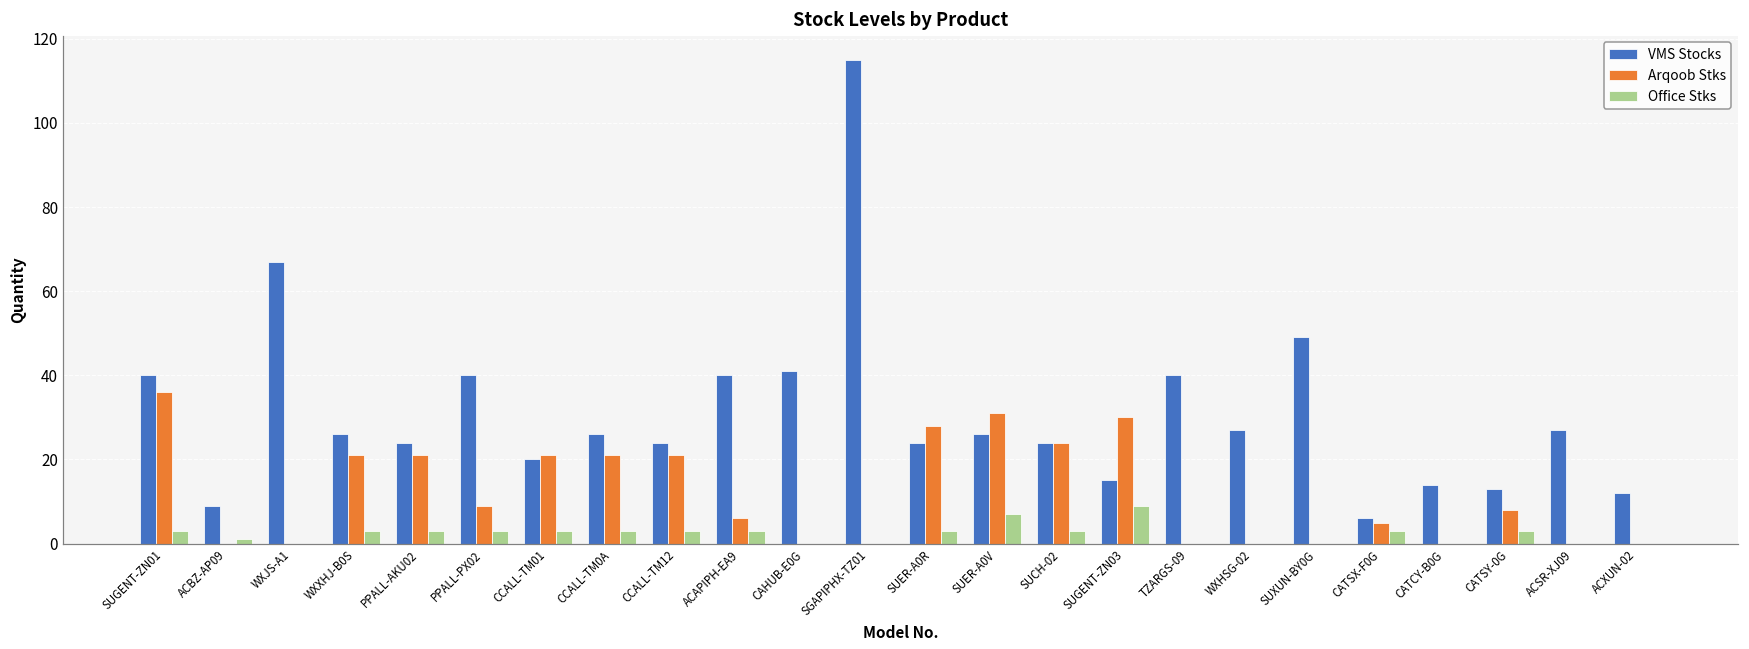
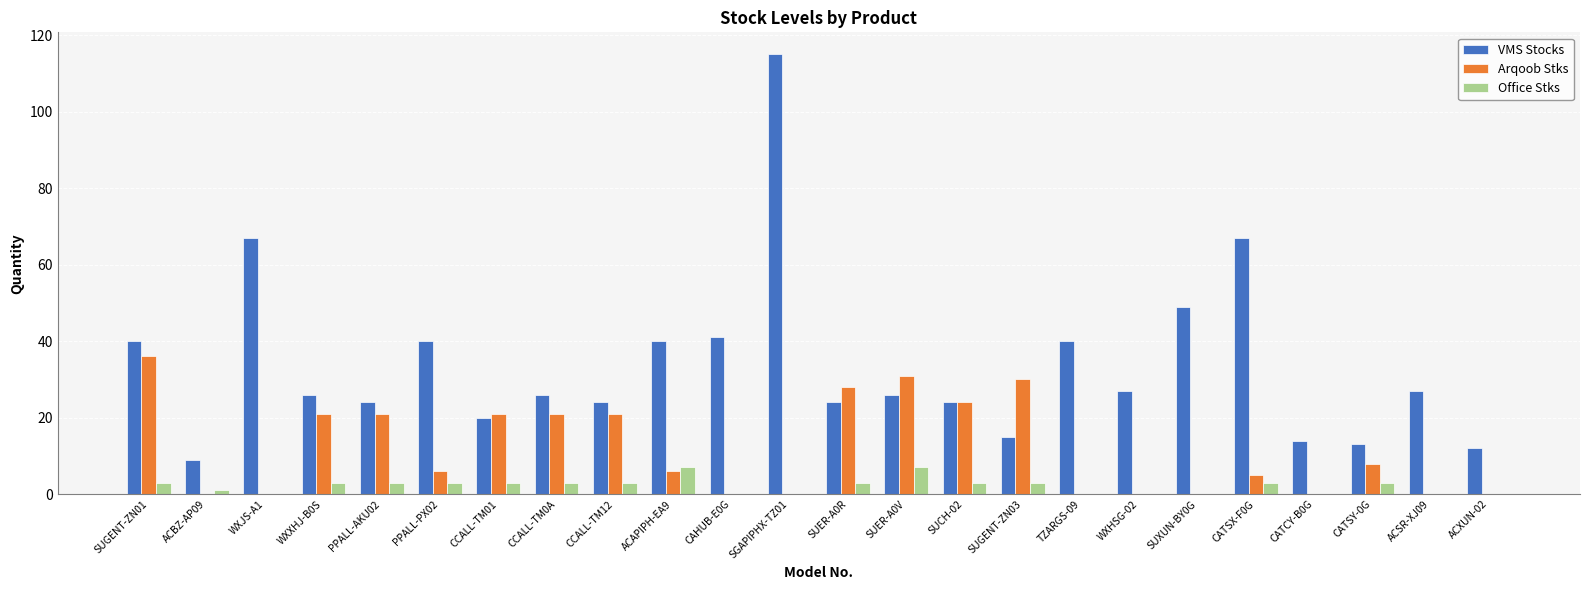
  {
    "VMS Stocks": {
      "SUGENT-ZN01": 40,
      "ACBZ-AP09": 9,
      "WXJS-A1": 67,
      "WXXHJ-B0S": 26,
      "PPALL-AKU02": 24,
      "PPALL-PX02": 40,
      "CCALL-TM01": 20,
      "CCALL-TM0A": 26,
      "CCALL-TM12": 24,
      "ACAPIPH-EA9": 40,
      "CAHUB-E0G": 41,
      "SGAPIPHX-TZ01": 115,
      "SUER-A0R": 24,
      "SUER-A0V": 26,
      "SUCH-02": 24,
      "SUGENT-ZN03": 15,
      "TZARGS-09": 40,
      "WXHSG-02": 27,
      "SUXUN-BY0G": 49,
-     "CATSX-F0G": 6,
+     "CATSX-F0G": 67,
      "CATCY-B0G": 14,
      "CATSY-0G": 13,
      "ACSR-XJ09": 27,
      "ACXUN-02": 12
    },
    "Arqoob Stks": {
      "SUGENT-ZN01": 36,
      "ACBZ-AP09": 0,
      "WXJS-A1": 0,
      "WXXHJ-B0S": 21,
      "PPALL-AKU02": 21,
-     "PPALL-PX02": 9,
+     "PPALL-PX02": 6,
      "CCALL-TM01": 21,
      "CCALL-TM0A": 21,
      "CCALL-TM12": 21,
      "ACAPIPH-EA9": 6,
      "CAHUB-E0G": 0,
      "SGAPIPHX-TZ01": 0,
      "SUER-A0R": 28,
      "SUER-A0V": 31,
      "SUCH-02": 24,
      "SUGENT-ZN03": 30,
      "TZARGS-09": 0,
      "WXHSG-02": 0,
      "SUXUN-BY0G": 0,
      "CATSX-F0G": 5,
      "CATCY-B0G": 0,
      "CATSY-0G": 8,
      "ACSR-XJ09": 0,
      "ACXUN-02": 0
    },
    "Office Stks": {
      "SUGENT-ZN01": 3,
      "ACBZ-AP09": 1,
      "WXJS-A1": 0,
      "WXXHJ-B0S": 3,
      "PPALL-AKU02": 3,
      "PPALL-PX02": 3,
      "CCALL-TM01": 3,
      "CCALL-TM0A": 3,
      "CCALL-TM12": 3,
-     "ACAPIPH-EA9": 3,
+     "ACAPIPH-EA9": 7,
      "CAHUB-E0G": 0,
      "SGAPIPHX-TZ01": 0,
      "SUER-A0R": 3,
      "SUER-A0V": 7,
      "SUCH-02": 3,
-     "SUGENT-ZN03": 9,
+     "SUGENT-ZN03": 3,
      "TZARGS-09": 0,
      "WXHSG-02": 0,
      "SUXUN-BY0G": 0,
      "CATSX-F0G": 3,
      "CATCY-B0G": 0,
      "CATSY-0G": 3,
      "ACSR-XJ09": 0,
      "ACXUN-02": 0
    }
  }
